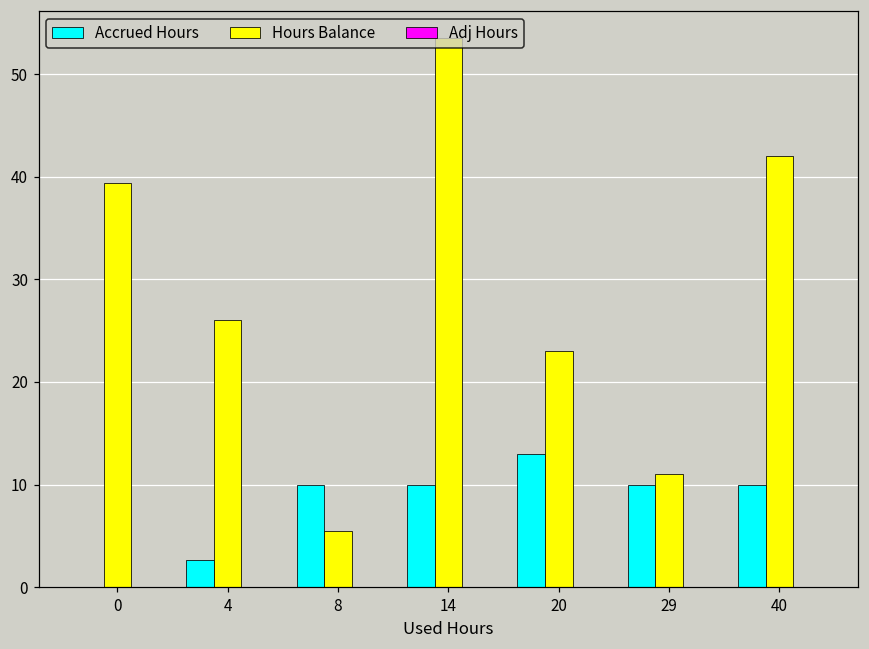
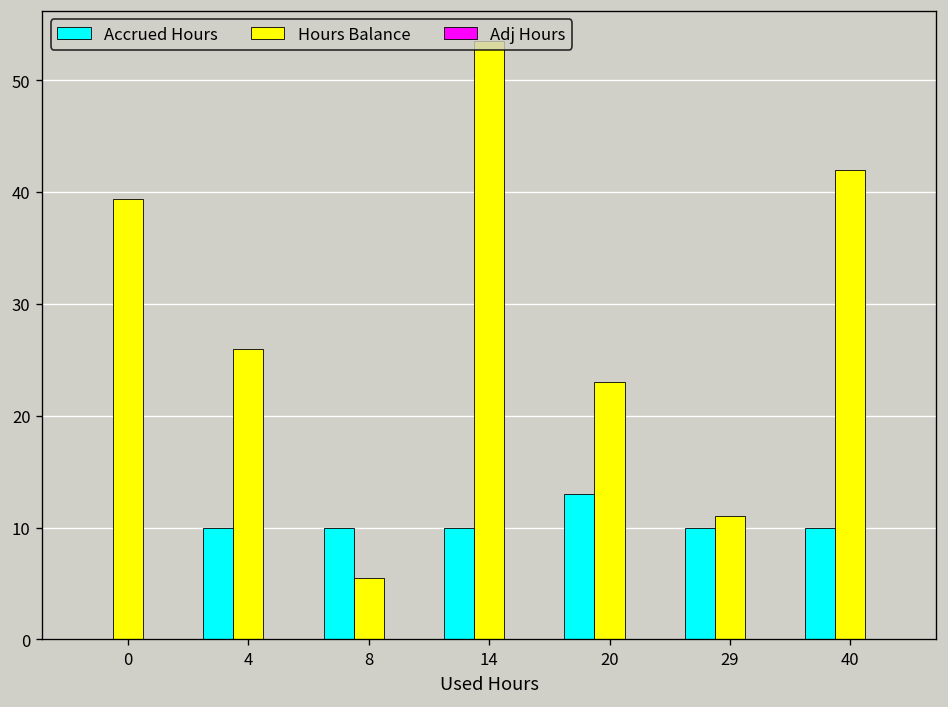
  {
    "Accrued Hours": {
      "0": 0,
-     "4": 3,
+     "4": 10,
      "8": 10,
      "14": 10,
      "20": 13,
      "29": 10,
      "40": 10
    },
    "Hours Balance": {
      "0": 39,
      "4": 26,
      "8": 6,
      "20": 23,
      "29": 11,
      "40": 42
    },
    "Adj Hours": {
      "0": 0,
      "4": 0,
      "8": 0,
      "14": 0,
      "20": 0,
      "29": 0,
      "40": 0
    }
  }
